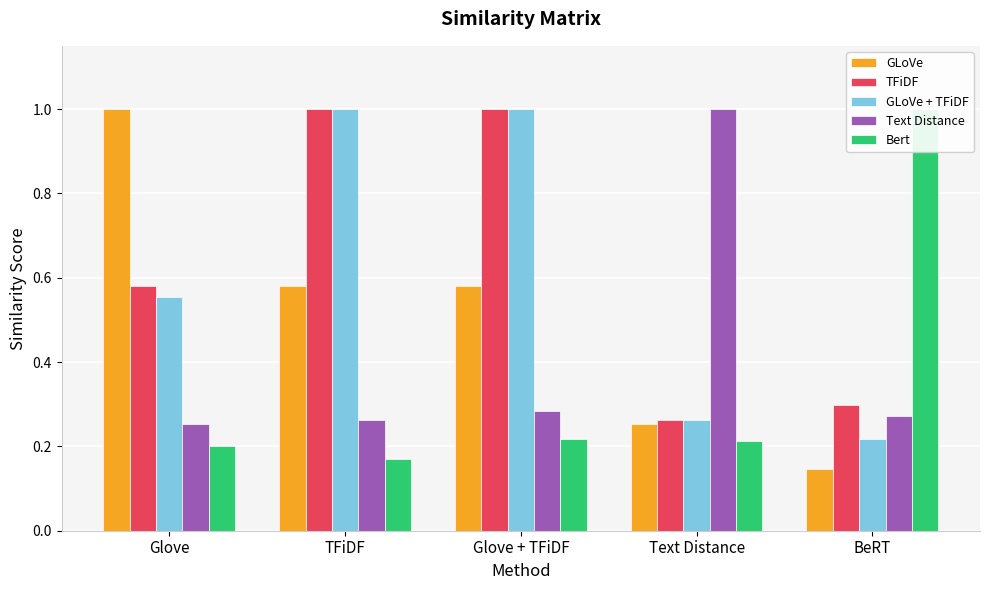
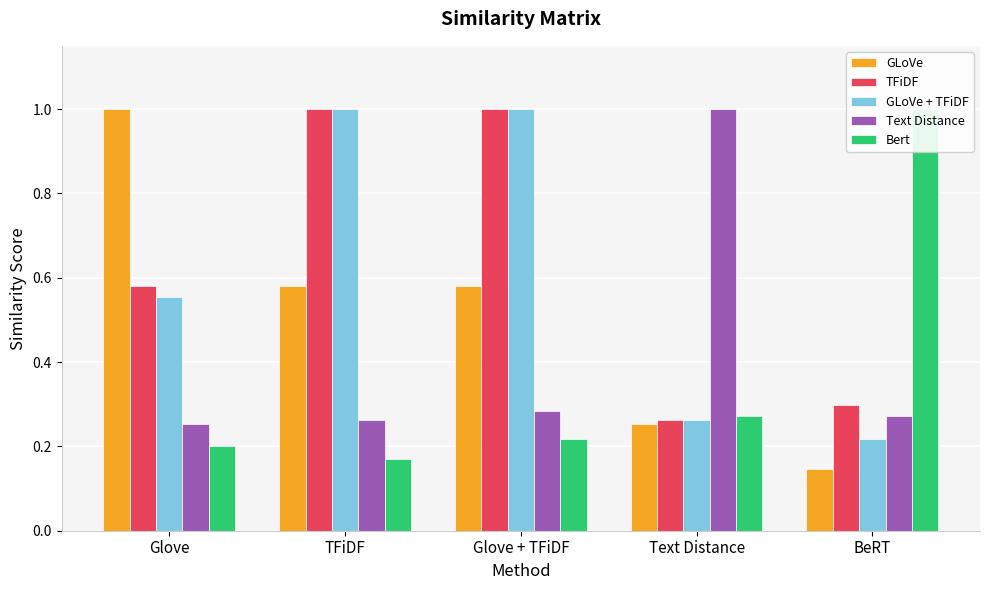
  {
    "GLoVe": {
      "Glove": 1.00,
      "TFiDF": 0.58,
      "Glove + TFiDF": 0.58,
      "Text Distance": 0.25,
      "BeRT": 0.15
    },
    "TFiDF": {
      "Glove": 0.58,
      "TFiDF": 1.00,
      "Glove + TFiDF": 1.00,
      "Text Distance": 0.26,
      "BeRT": 0.30
    },
    "GLoVe + TFiDF": {
      "Glove": 0.55,
      "TFiDF": 1.00,
      "Glove + TFiDF": 1.00,
      "Text Distance": 0.26,
      "BeRT": 0.22
    },
    "Text Distance": {
      "Glove": 0.25,
      "TFiDF": 0.26,
      "Glove + TFiDF": 0.28,
      "Text Distance": 1.00,
      "BeRT": 0.27
    },
    "Bert": {
      "Glove": 0.20,
      "TFiDF": 0.17,
      "Glove + TFiDF": 0.22,
-     "Text Distance": 0.21
+     "Text Distance": 0.27
    }
  }
